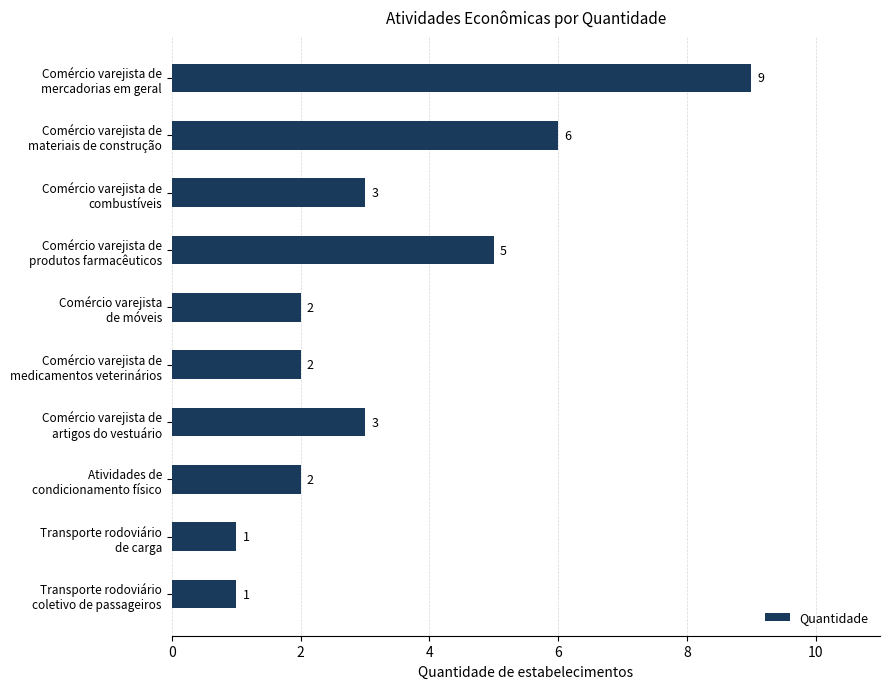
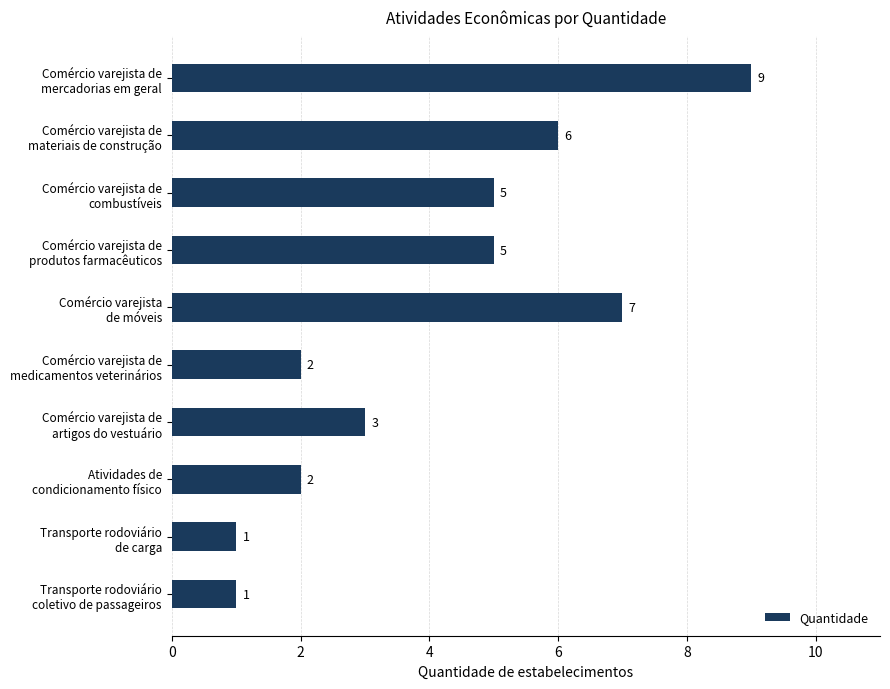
  {
    "Comércio varejista de mercadorias em geral": 9,
    "Comércio varejista de materiais de construção": 6,
-   "Comércio varejista de combustíveis": 3,
+   "Comércio varejista de combustíveis": 5,
    "Comércio varejista de produtos farmacêuticos": 5,
-   "Comércio varejista de móveis": 2,
+   "Comércio varejista de móveis": 7,
    "Comércio varejista de medicamentos veterinários": 2,
    "Comércio varejista de artigos do vestuário": 3,
    "Atividades de condicionamento físico": 2,
    "Transporte rodoviário de carga": 1,
    "Transporte rodoviário coletivo de passageiros": 1
  }
